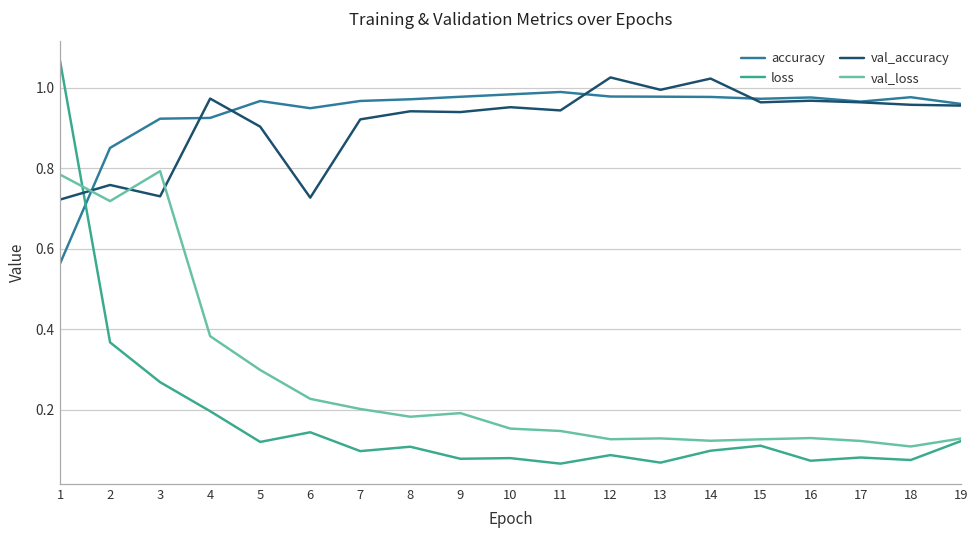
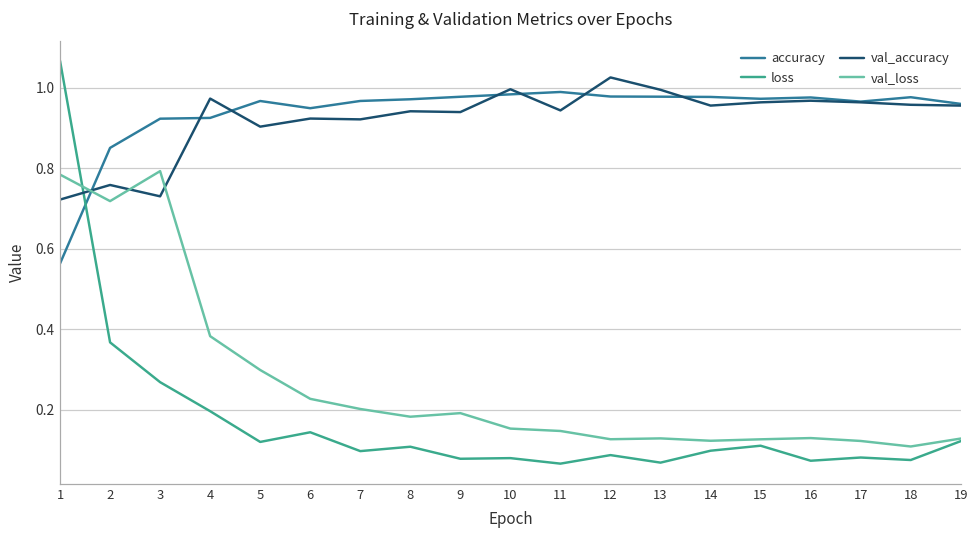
  {
    "val_accuracy": {
      "1": 0.72,
      "2": 0.76,
      "3": 0.73,
      "4": 0.97,
      "5": 0.90,
-     "6": 0.73,
+     "6": 0.92,
      "7": 0.92,
      "8": 0.94,
      "9": 0.94,
-     "10": 0.95,
+     "10": 1.00,
      "11": 0.94,
      "12": 1.03,
      "13": 0.99,
-     "14": 1.02,
+     "14": 0.96,
      "15": 0.96,
      "16": 0.97,
      "18": 0.96
    }
  }
